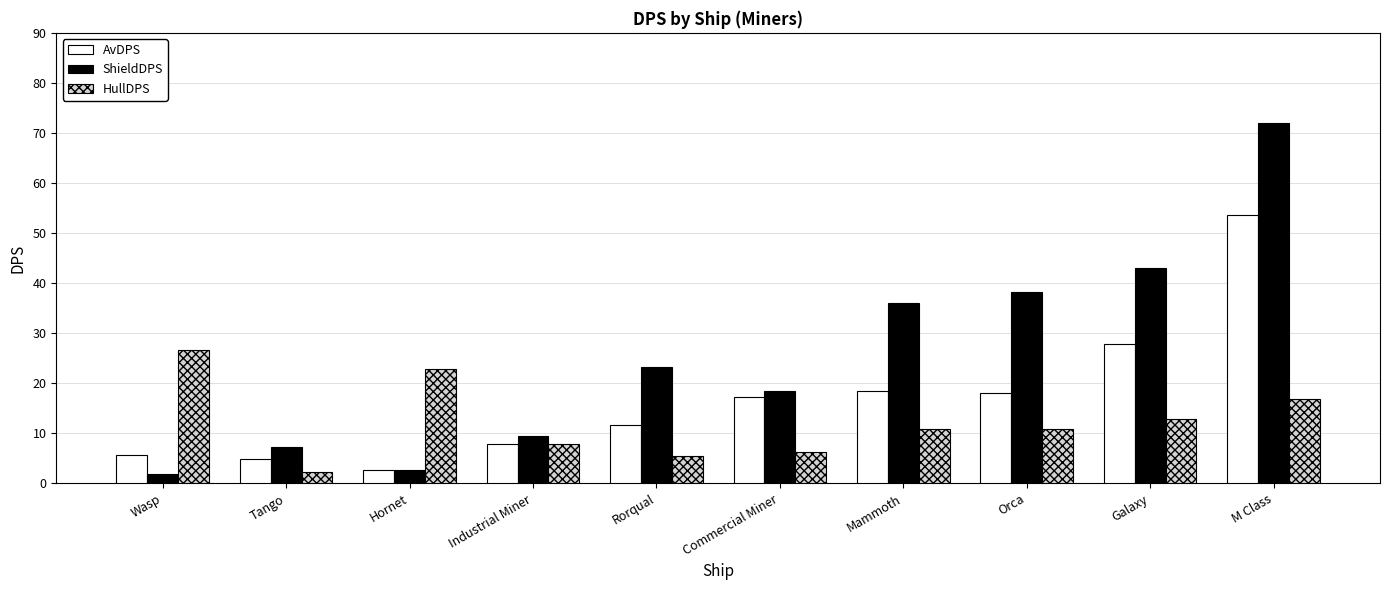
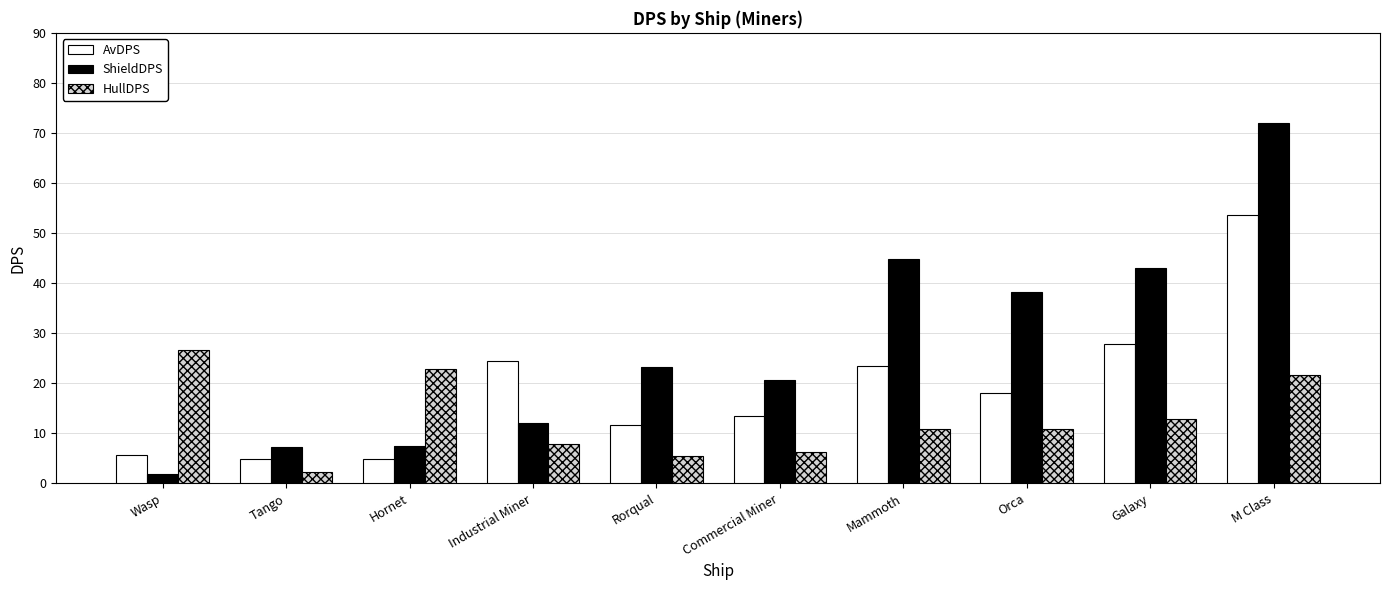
  {
    "AvDPS": {
      "Wasp": 6,
      "Tango": 5,
-     "Hornet": 3,
-     "Industrial Miner": 8,
+     "Hornet": 5,
+     "Industrial Miner": 24,
      "Rorqual": 12,
-     "Commercial Miner": 17,
-     "Mammoth": 19,
+     "Commercial Miner": 13,
+     "Mammoth": 23,
      "Orca": 18,
      "Galaxy": 28,
      "M Class": 54
    },
    "ShieldDPS": {
      "Wasp": 2,
      "Tango": 7,
-     "Hornet": 3,
-     "Industrial Miner": 9,
+     "Hornet": 8,
+     "Industrial Miner": 12,
      "Rorqual": 23,
-     "Commercial Miner": 18,
-     "Mammoth": 36,
+     "Commercial Miner": 21,
+     "Mammoth": 45,
      "Orca": 38,
      "Galaxy": 43,
      "M Class": 72
    },
    "HullDPS": {
      "Wasp": 27,
      "Tango": 2,
      "Hornet": 23,
      "Industrial Miner": 8,
      "Rorqual": 5,
      "Commercial Miner": 6,
      "Mammoth": 11,
      "Orca": 11,
      "Galaxy": 13,
-     "M Class": 17
+     "M Class": 22
    }
  }
